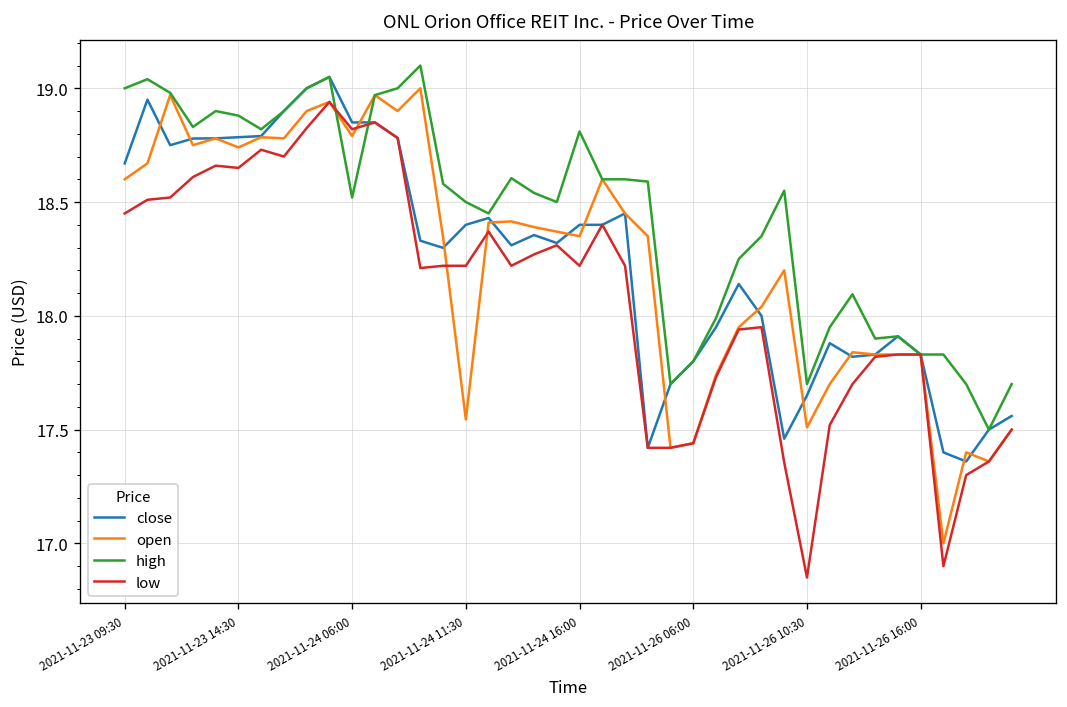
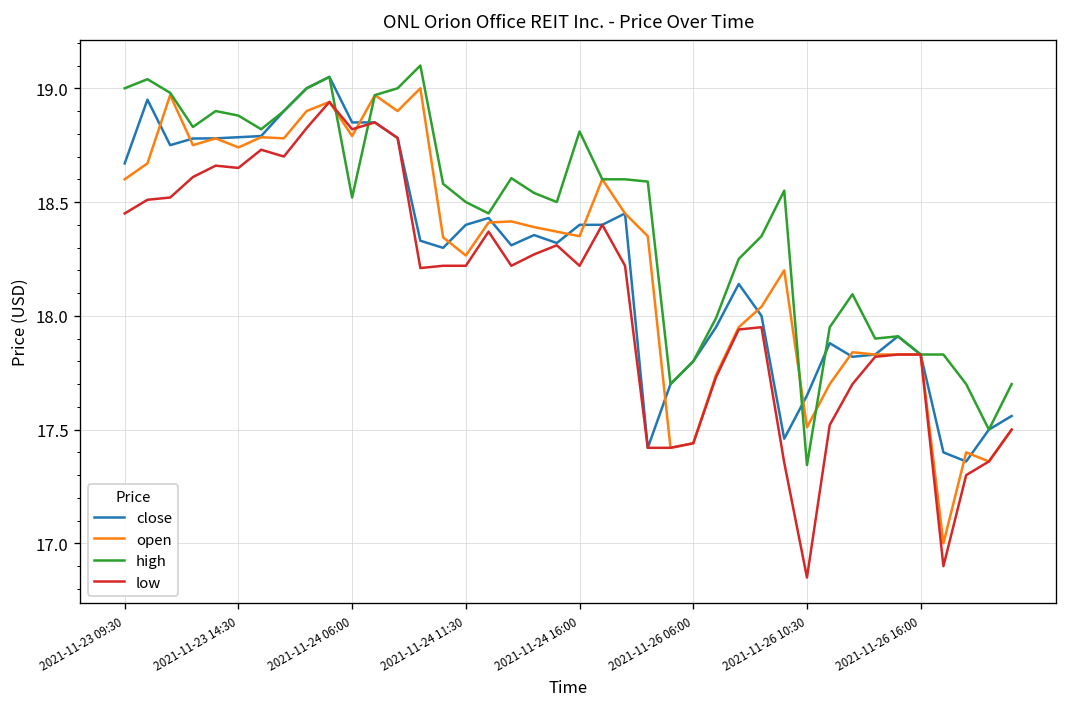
  {
    "close": {
      "2021-11-23 09:30": 18.67,
      "2021-11-23 14:30": 18.78,
      "2021-11-24 06:00": 18.85,
      "2021-11-24 11:30": 18.40,
      "2021-11-24 16:00": 18.40,
      "2021-11-26 10:30": 17.65
    },
    "open": {
      "2021-11-23 09:30": 18.60,
      "2021-11-23 14:30": 18.74,
      "2021-11-24 06:00": 18.79,
-     "2021-11-24 11:30": 17.54,
+     "2021-11-24 11:30": 18.26,
      "2021-11-24 16:00": 18.35,
      "2021-11-26 10:30": 17.51
    },
    "high": {
      "2021-11-23 09:30": 19.00,
      "2021-11-23 14:30": 18.88,
      "2021-11-24 06:00": 18.52,
      "2021-11-24 11:30": 18.50,
      "2021-11-24 16:00": 18.81,
-     "2021-11-26 10:30": 17.70
+     "2021-11-26 10:30": 17.34
    },
    "low": {
      "2021-11-23 09:30": 18.45,
      "2021-11-23 14:30": 18.65,
      "2021-11-24 06:00": 18.82,
      "2021-11-24 11:30": 18.22,
      "2021-11-24 16:00": 18.22,
      "2021-11-26 10:30": 16.85
    }
  }
